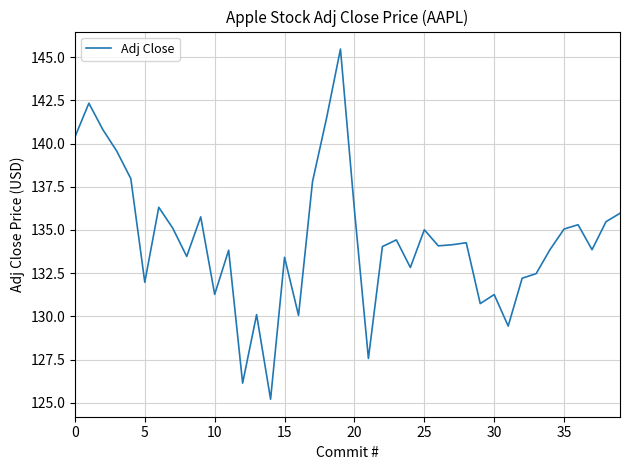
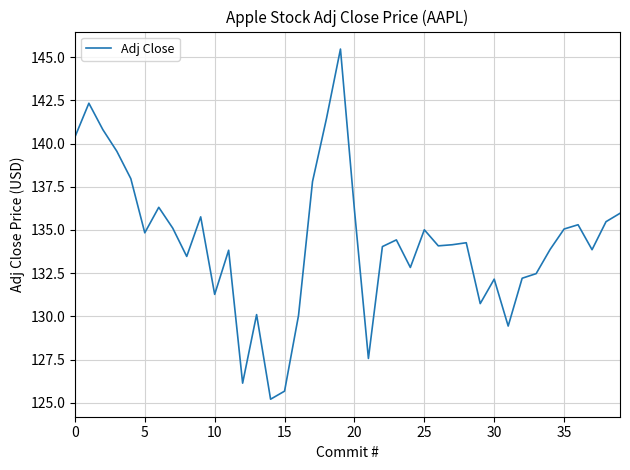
  {
    "0": 140.4,
-   "5": 132.0,
+   "5": 134.8,
    "10": 131.3,
-   "15": 133.4,
+   "15": 125.7,
    "20": 136.2,
    "25": 135.0,
-   "30": 131.3,
+   "30": 132.2,
    "35": 135.1
  }
